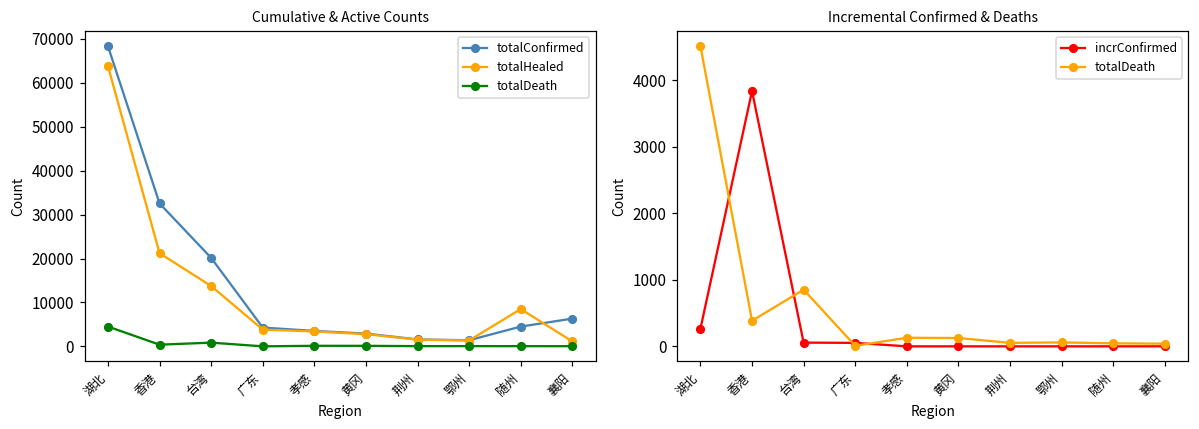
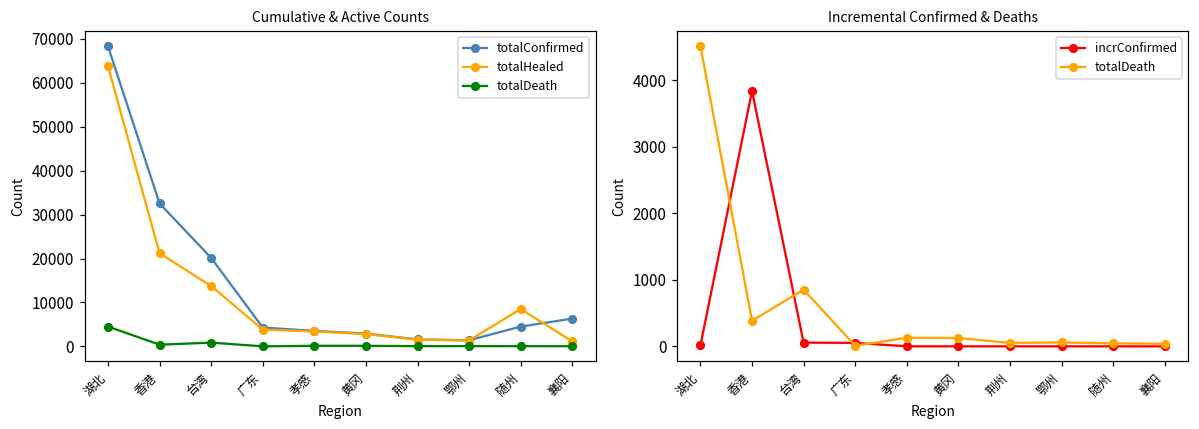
  {
    "Cumulative & Active Counts": {
      "totalConfirmed": {
        "湖北": 68000,
        "香港": 33000,
        "台湾": 20000,
        "随州": 5000,
        "襄阳": 6000
      },
      "totalHealed": {
        "湖北": 64000,
        "香港": 21000,
        "台湾": 14000,
        "随州": 8000,
        "襄阳": 1000
      }
    },
    "Incremental Confirmed & Deaths": {
      "incrConfirmed": {
-       "湖北": 300,
+       "湖北": 0,
        "香港": 3800,
        "台湾": 100,
        "广东": 100,
        "孝感": 0,
        "黄冈": 0,
        "荆州": 0,
        "鄂州": 0,
        "随州": 0
      },
      "totalDeath": {
        "湖北": 4500,
        "香港": 400,
        "台湾": 900,
        "广东": 0,
        "孝感": 100,
        "黄冈": 100,
        "荆州": 100,
        "鄂州": 100,
        "随州": 0
      }
    }
  }
